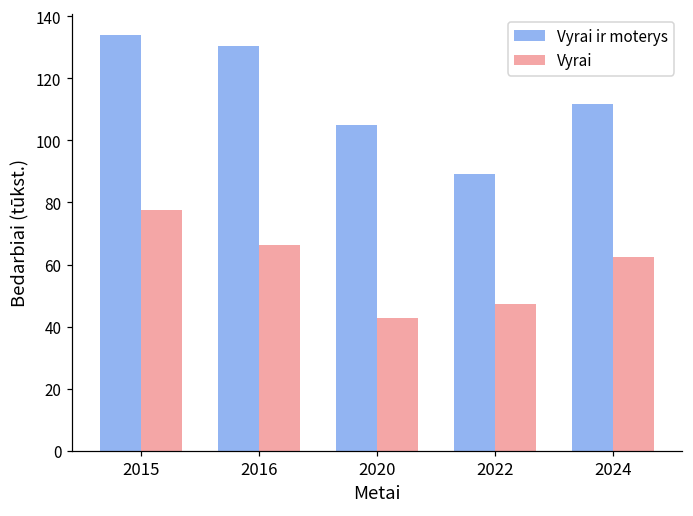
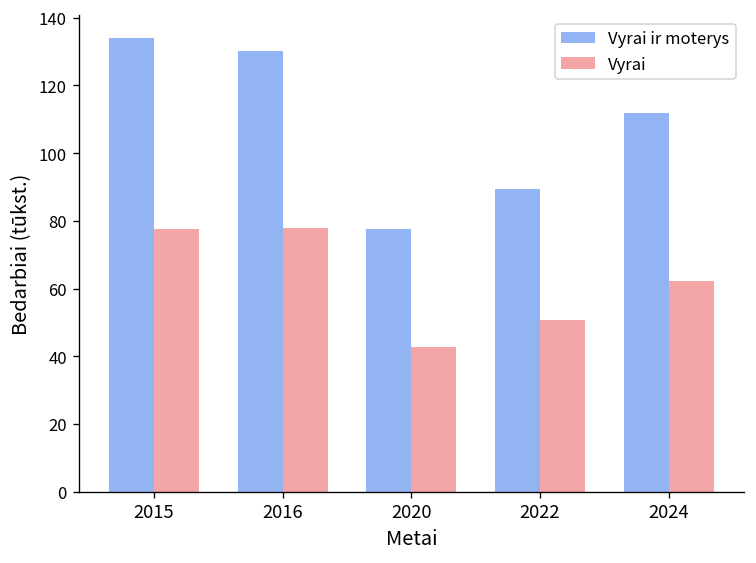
  {
    "Vyrai ir moterys": {
      "2015": 134,
      "2016": 130,
-     "2020": 105,
+     "2020": 78,
      "2022": 89,
      "2024": 112
    },
    "Vyrai": {
      "2015": 78,
-     "2016": 66,
+     "2016": 78,
      "2020": 43,
-     "2022": 47,
+     "2022": 51,
      "2024": 62
    }
  }
